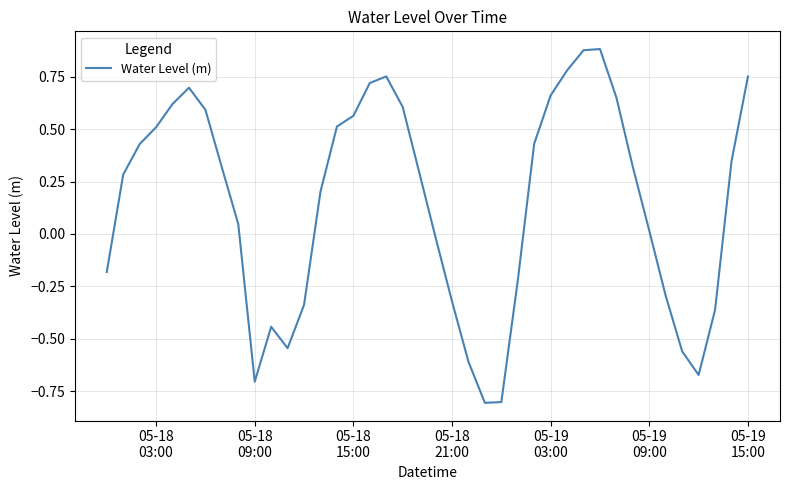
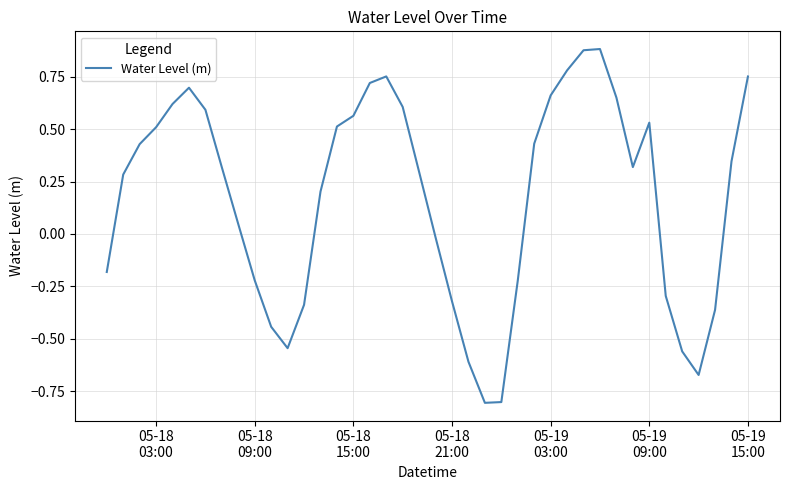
  {
    "05-18 03:00": 0.51,
-   "05-18 09:00": -0.71,
+   "05-18 09:00": -0.22,
    "05-18 15:00": 0.56,
    "05-18 21:00": -0.32,
    "05-19 03:00": 0.66,
-   "05-19 09:00": 0.02,
+   "05-19 09:00": 0.53,
    "05-19 15:00": 0.75
  }
